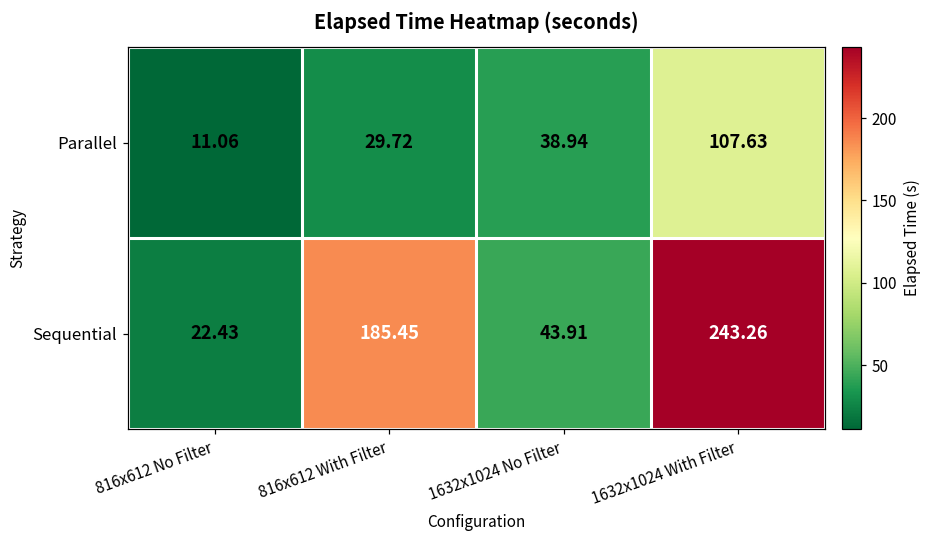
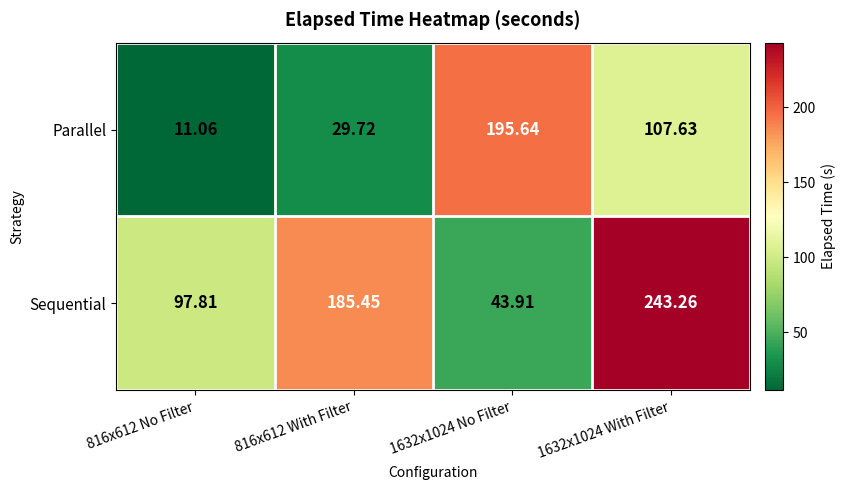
  {
    "Parallel": {
      "816x612 No Filter": 11.06,
      "816x612 With Filter": 29.72,
-     "1632x1024 No Filter": 38.94,
+     "1632x1024 No Filter": 195.64,
      "1632x1024 With Filter": 107.63
    },
    "Sequential": {
-     "816x612 No Filter": 22.43,
+     "816x612 No Filter": 97.81,
      "816x612 With Filter": 185.45,
      "1632x1024 No Filter": 43.91,
      "1632x1024 With Filter": 243.26
    }
  }
